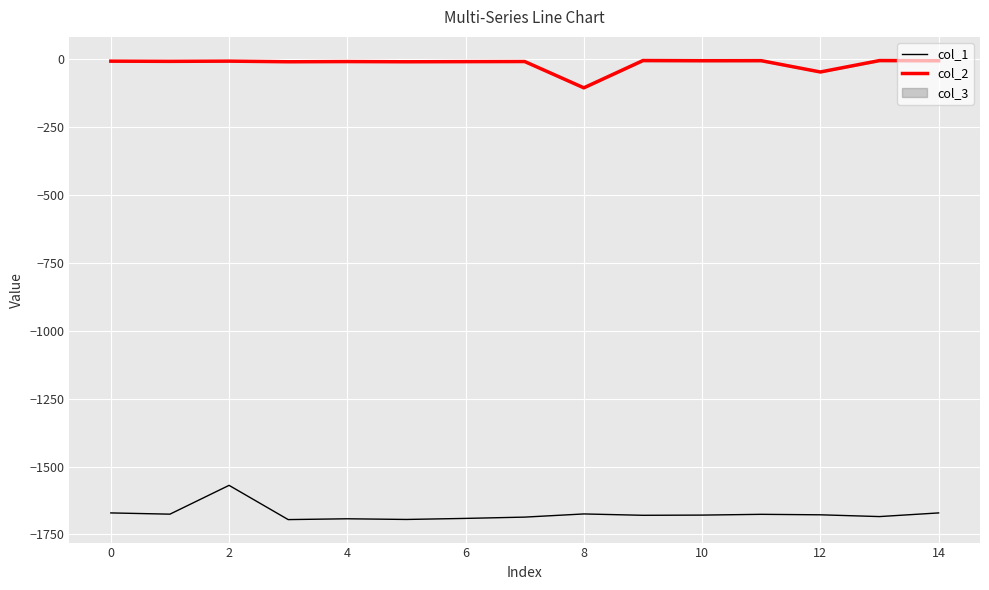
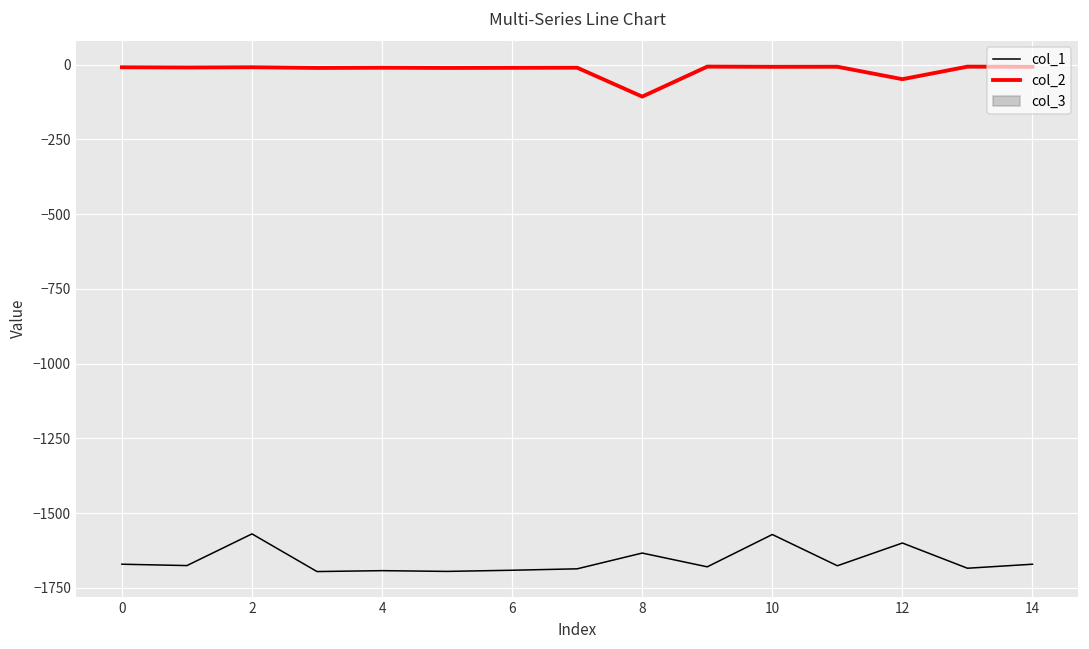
  {
    "col_1": {
      "0": -1670,
      "2": -1570,
      "4": -1690,
      "6": -1690,
-     "8": -1670,
-     "10": -1680,
-     "12": -1680,
+     "8": -1630,
+     "10": -1570,
+     "12": -1600,
      "14": -1670
    }
  }
